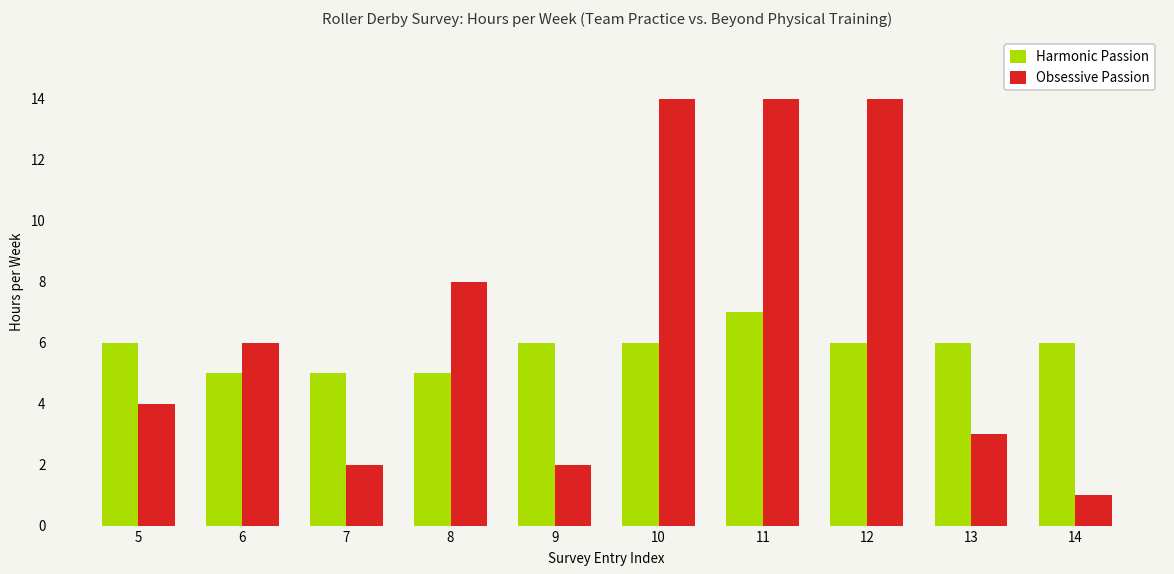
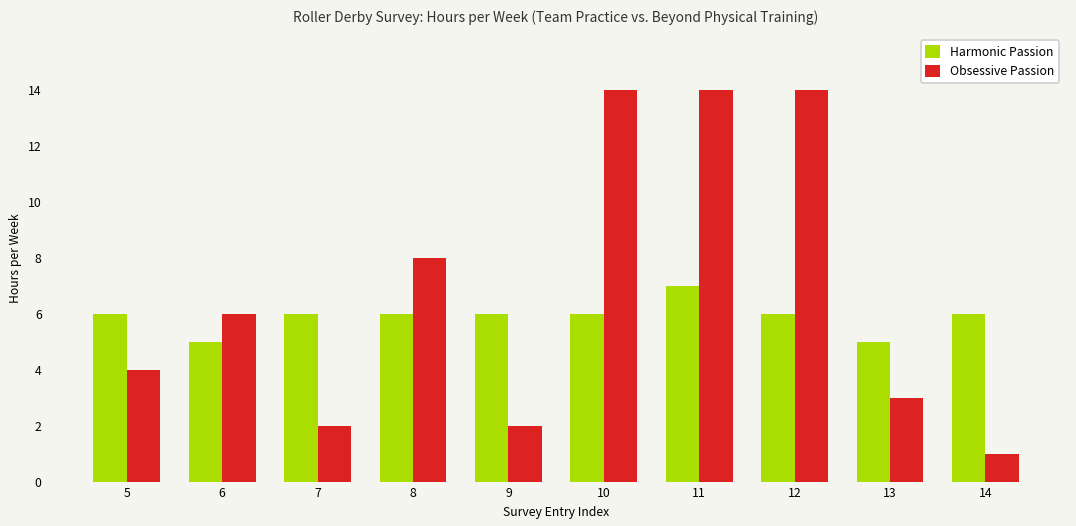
  {
    "Harmonic Passion": {
      "5": 6,
      "6": 5,
-     "7": 5,
-     "8": 5,
+     "7": 6,
+     "8": 6,
      "9": 6,
      "10": 6,
      "11": 7,
      "12": 6,
-     "13": 6,
+     "13": 5,
      "14": 6
    },
    "Obsessive Passion": {
      "5": 4,
      "6": 6,
      "7": 2,
      "8": 8,
      "9": 2,
      "10": 14,
      "11": 14,
      "12": 14,
      "13": 3,
      "14": 1
    }
  }
